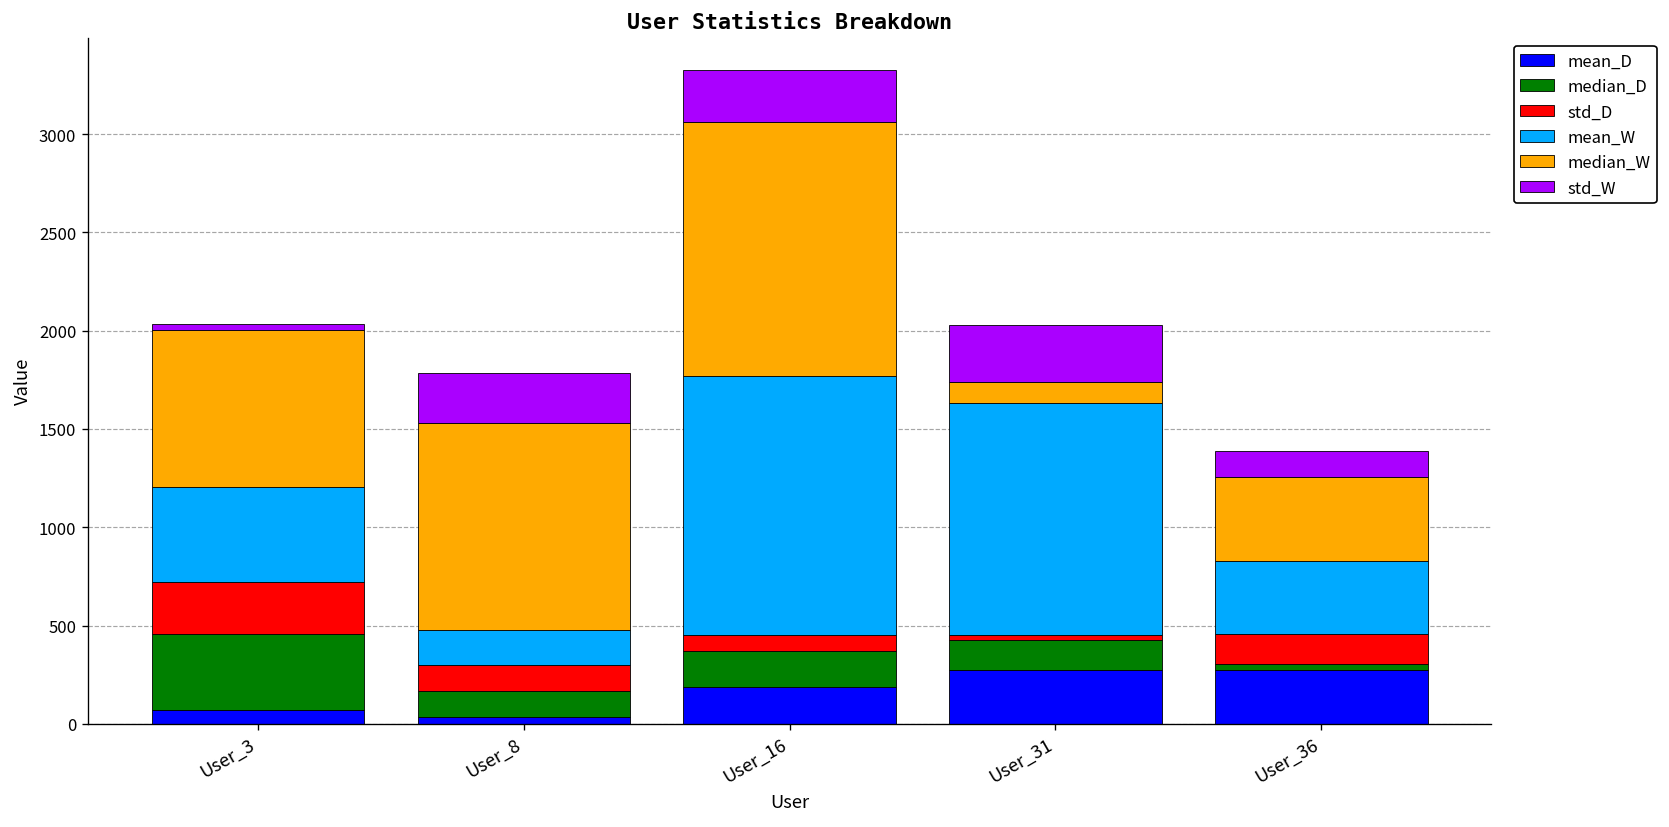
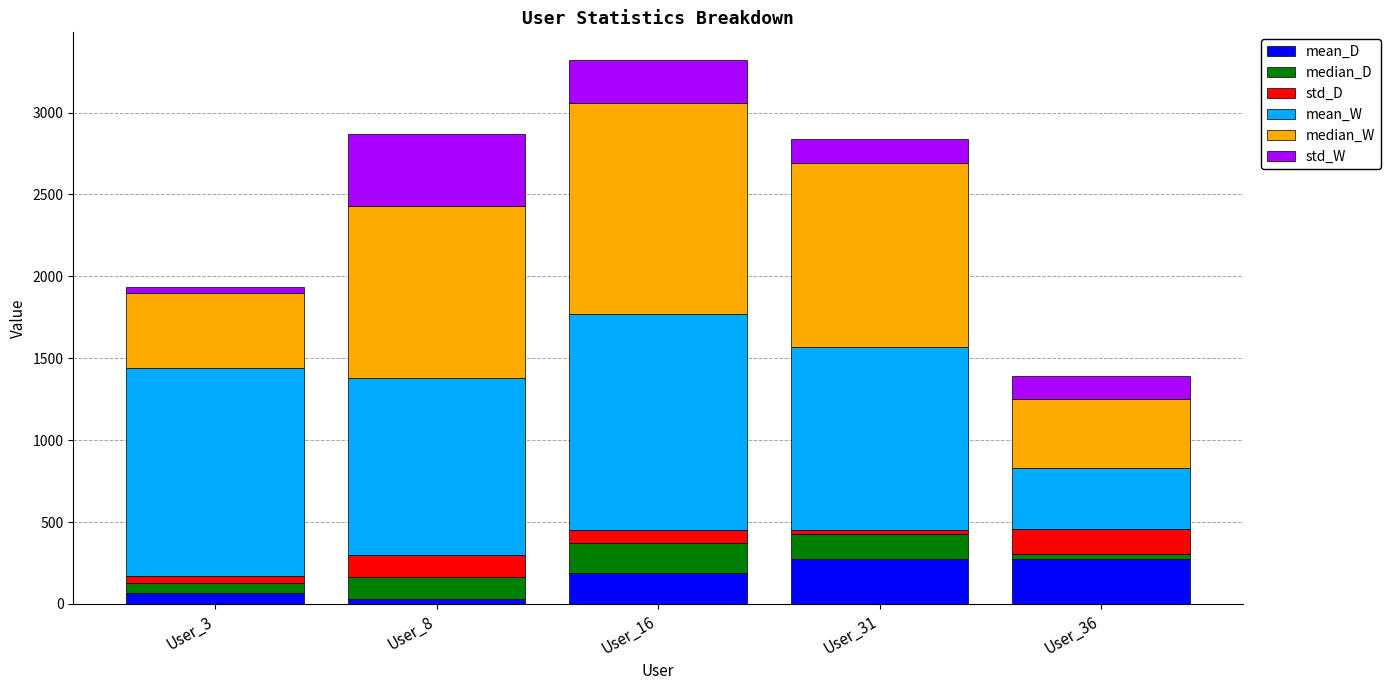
  {
    "mean_D": {
      "User_3": 70,
      "User_8": 30,
      "User_16": 190,
      "User_31": 270,
      "User_36": 280
    },
    "median_D": {
-     "User_3": 390,
+     "User_3": 60,
      "User_8": 130,
      "User_16": 180,
      "User_31": 160,
      "User_36": 30
    },
    "std_D": {
-     "User_3": 270,
+     "User_3": 40,
      "User_8": 130,
      "User_16": 80,
      "User_31": 20,
      "User_36": 150
    },
    "mean_W": {
-     "User_3": 480,
-     "User_8": 180,
+     "User_3": 1270,
+     "User_8": 1080,
      "User_16": 1320,
-     "User_31": 1180,
+     "User_31": 1120,
      "User_36": 370
    },
    "median_W": {
-     "User_3": 790,
+     "User_3": 460,
      "User_8": 1050,
      "User_16": 1290,
-     "User_31": 110,
+     "User_31": 1120,
      "User_36": 420
    },
    "std_W": {
      "User_3": 40,
-     "User_8": 250,
+     "User_8": 440,
      "User_16": 260,
-     "User_31": 290,
+     "User_31": 150,
      "User_36": 140
    }
  }
